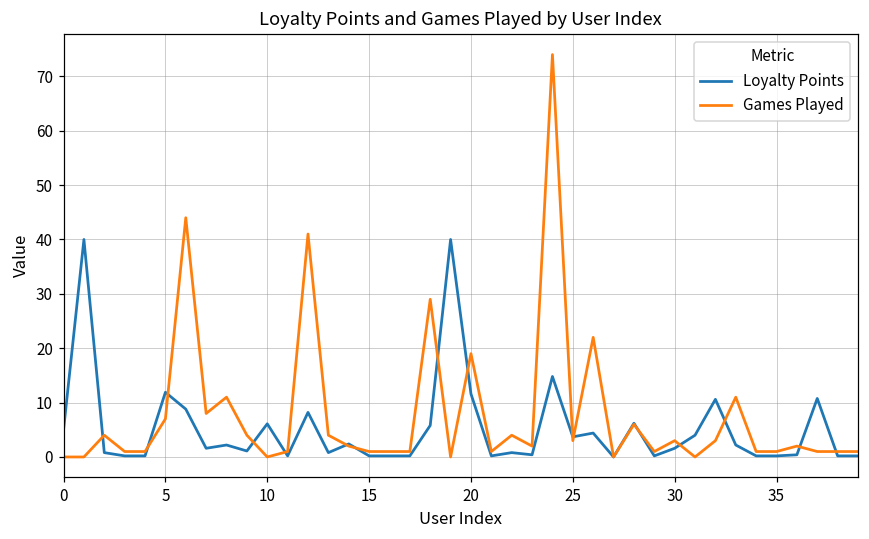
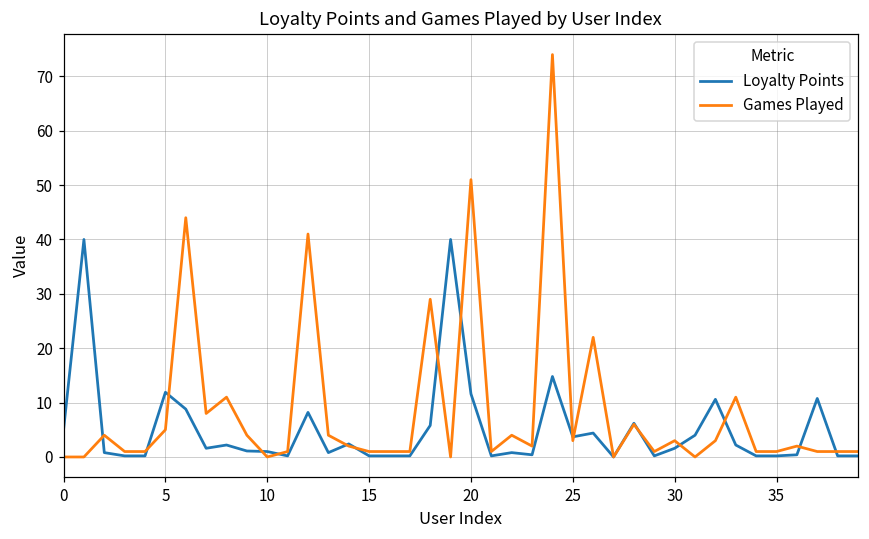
  {
    "Loyalty Points": {
      "0": 5,
      "5": 12,
-     "10": 6,
+     "10": 1,
      "15": 0,
      "20": 12,
      "25": 4,
      "30": 2,
      "35": 0
    },
    "Games Played": {
      "0": 0,
-     "5": 7,
+     "5": 5,
      "10": 0,
      "15": 1,
-     "20": 19,
+     "20": 51,
      "25": 3,
      "30": 3,
      "35": 1
    }
  }
